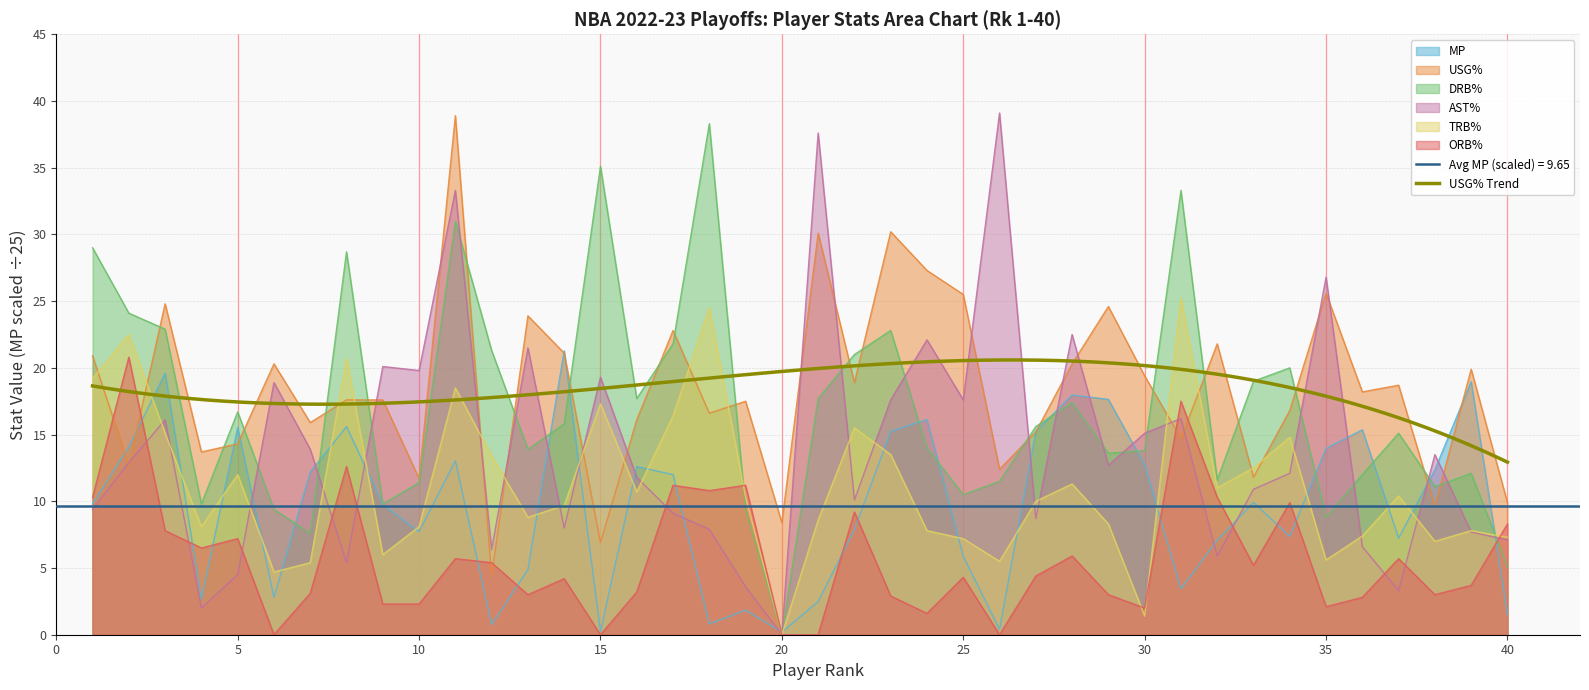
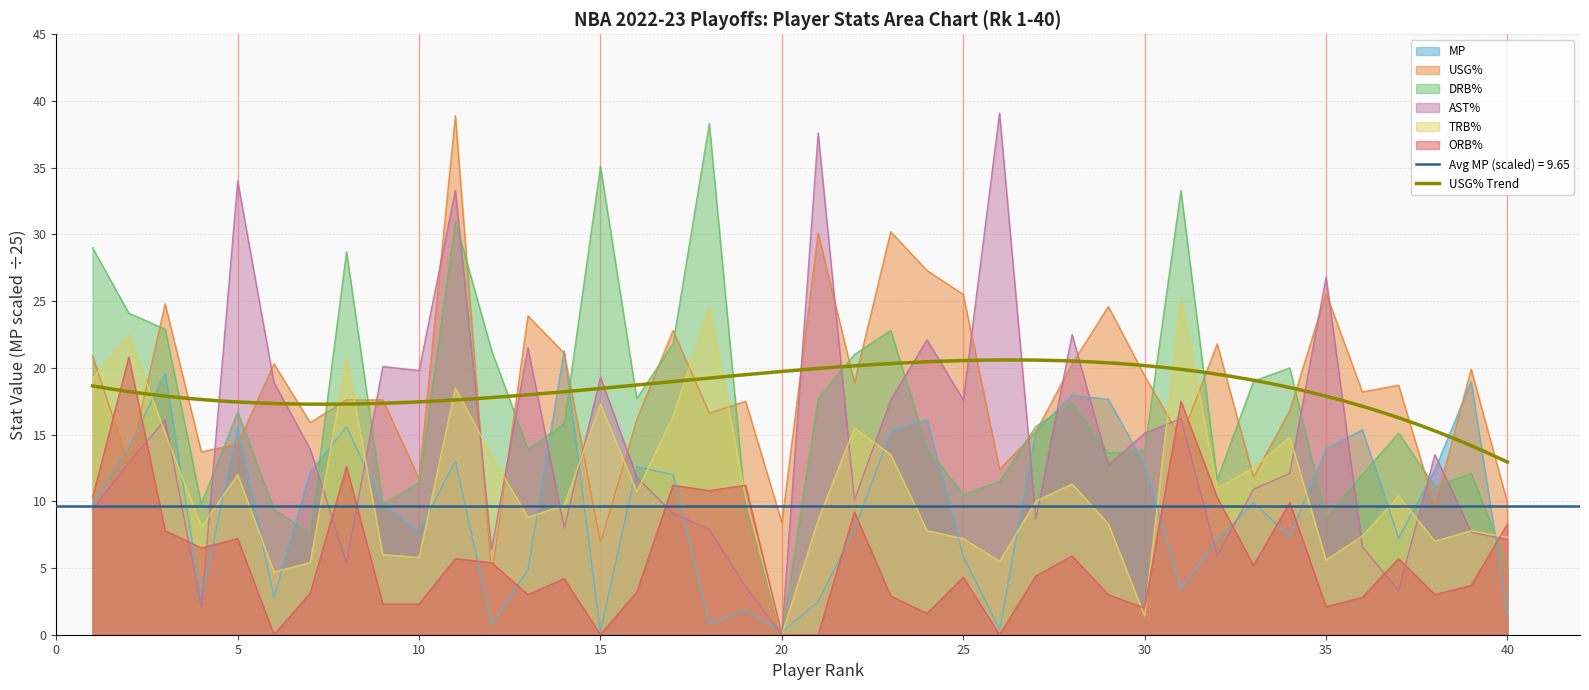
  {
    "MP": {
      "5": 15.5,
      "10": 7.7,
      "15": 0.2,
      "20": 0.2,
      "25": 5.9,
      "30": 12.7,
      "35": 14.0,
      "40": 1.5
    },
    "DRB%": {
      "5": 16.7,
      "10": 11.4,
      "15": 35.1,
      "25": 10.5,
      "30": 13.8,
      "35": 8.8,
      "40": 5.1
    },
    "AST%": {
-     "5": 4.5,
+     "5": 34.0,
      "10": 19.8,
      "15": 19.3,
      "25": 17.6,
      "30": 15.1,
      "35": 26.8,
      "40": 7.1
    },
    "TRB%": {
      "5": 12.0,
-     "10": 8.1,
+     "10": 5.8,
      "15": 17.3,
      "25": 7.2,
      "30": 1.4,
      "35": 5.6,
      "40": 7.3
    },
    "USG% Trend": {
      "10": 17.5,
      "25": 20.5,
      "40": 12.9
    }
  }
